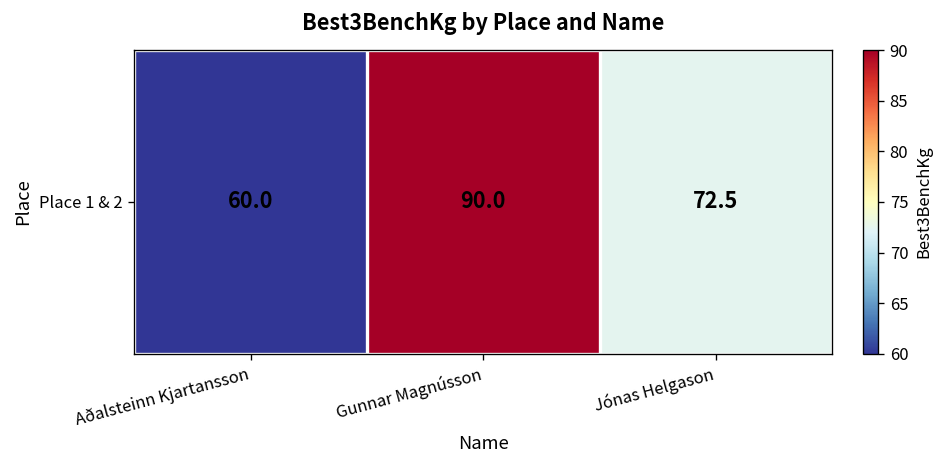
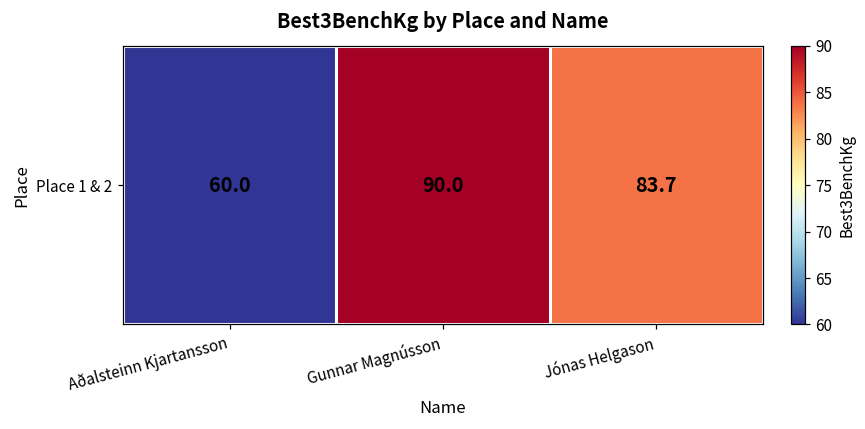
  {
    "Place 1 & 2": {
      "Aðalsteinn Kjartansson": 60.0,
      "Gunnar Magnússon": 90.0,
-     "Jónas Helgason": 72.5
+     "Jónas Helgason": 83.7
    }
  }
